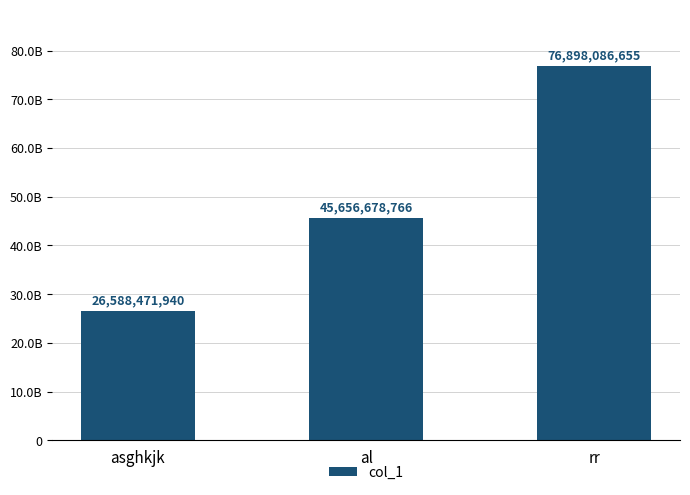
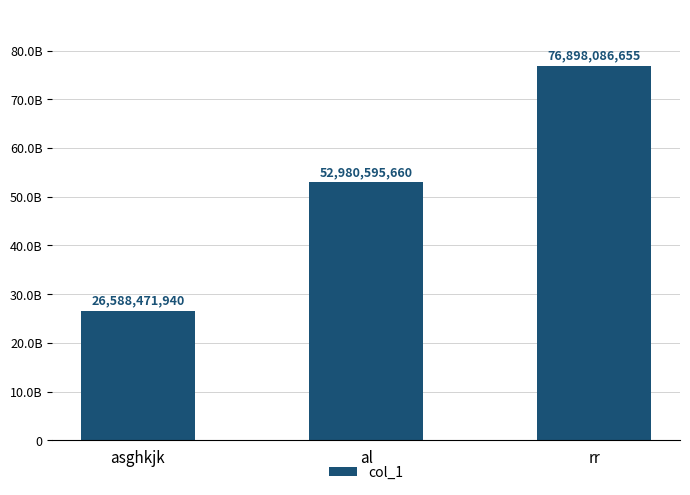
  {
    "asghkjk": "26,588,471,940",
-   "al": "45,656,678,766",
+   "al": "52,980,595,660",
    "rr": "76,898,086,655"
  }
